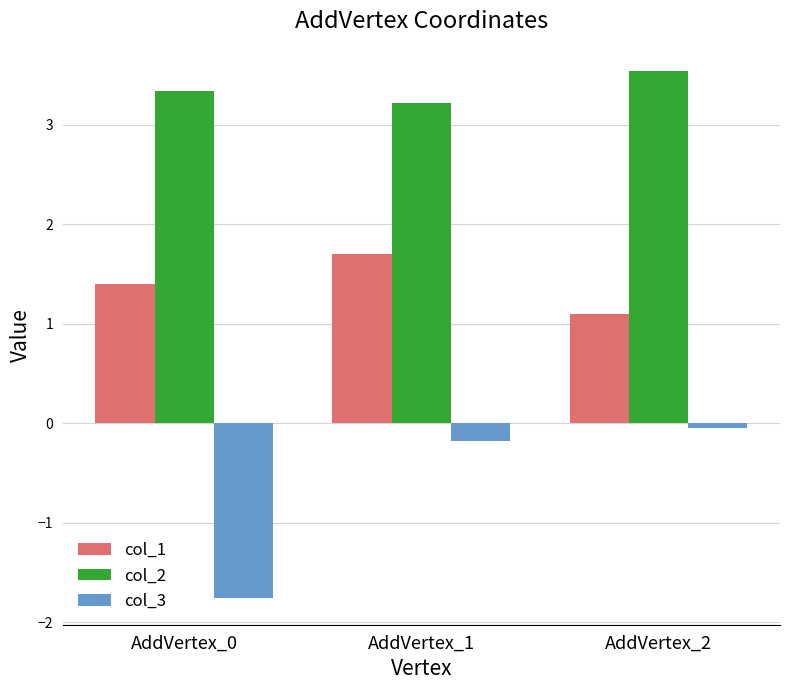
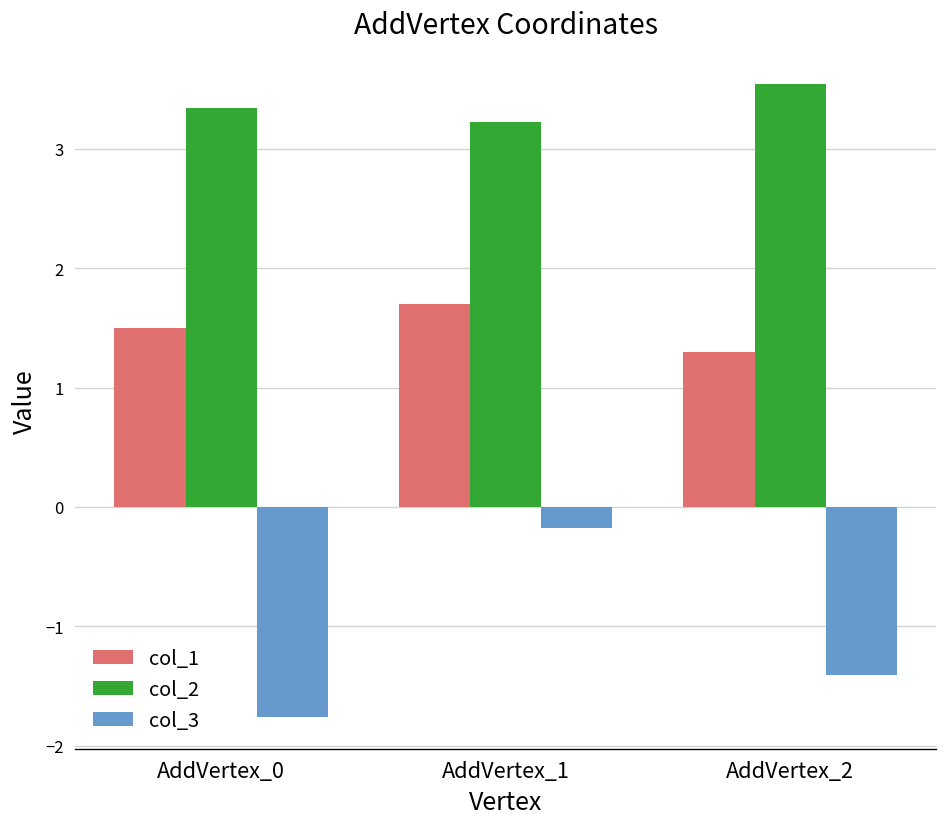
  {
    "col_1": {
-     "AddVertex_0": 1.4,
+     "AddVertex_0": 1.5,
      "AddVertex_1": 1.7,
-     "AddVertex_2": 1.1
+     "AddVertex_2": 1.3
    },
    "col_2": {
      "AddVertex_0": 3.3,
      "AddVertex_1": 3.2,
      "AddVertex_2": 3.5
    },
    "col_3": {
      "AddVertex_0": -1.8,
      "AddVertex_1": -0.2,
-     "AddVertex_2": -0.1
+     "AddVertex_2": -1.4
    }
  }
